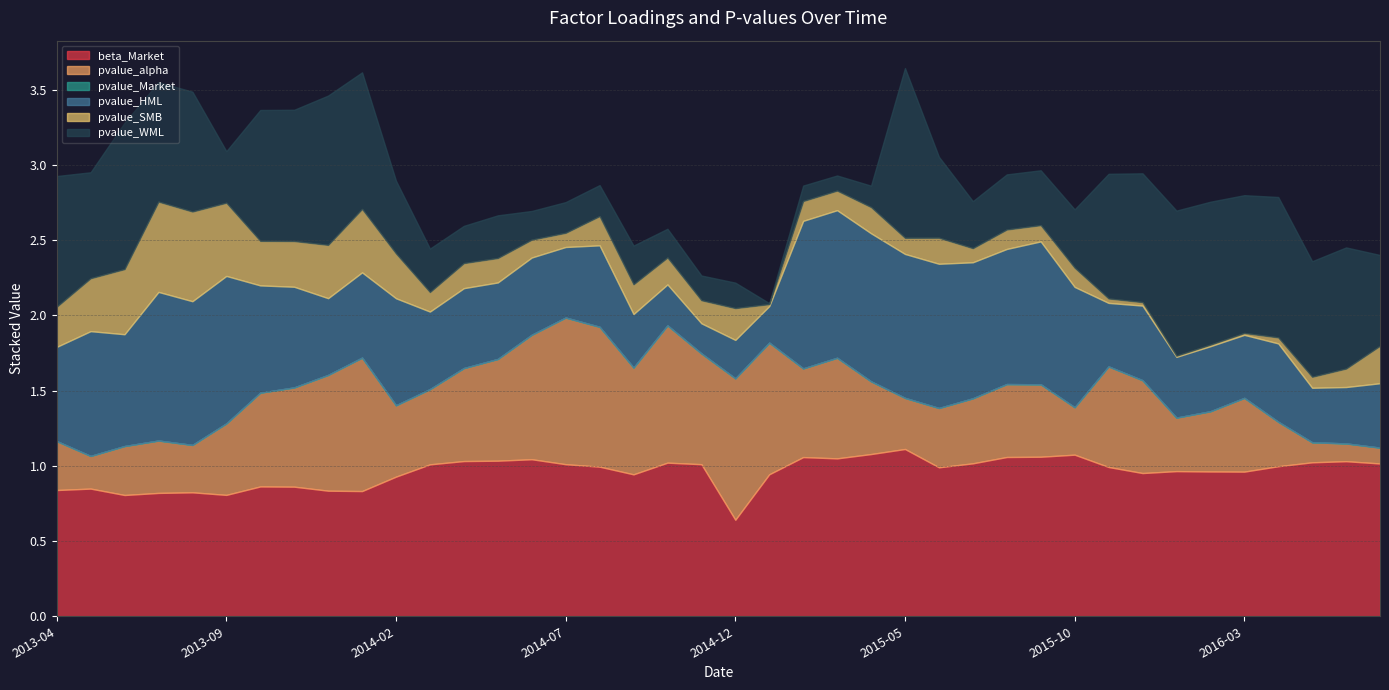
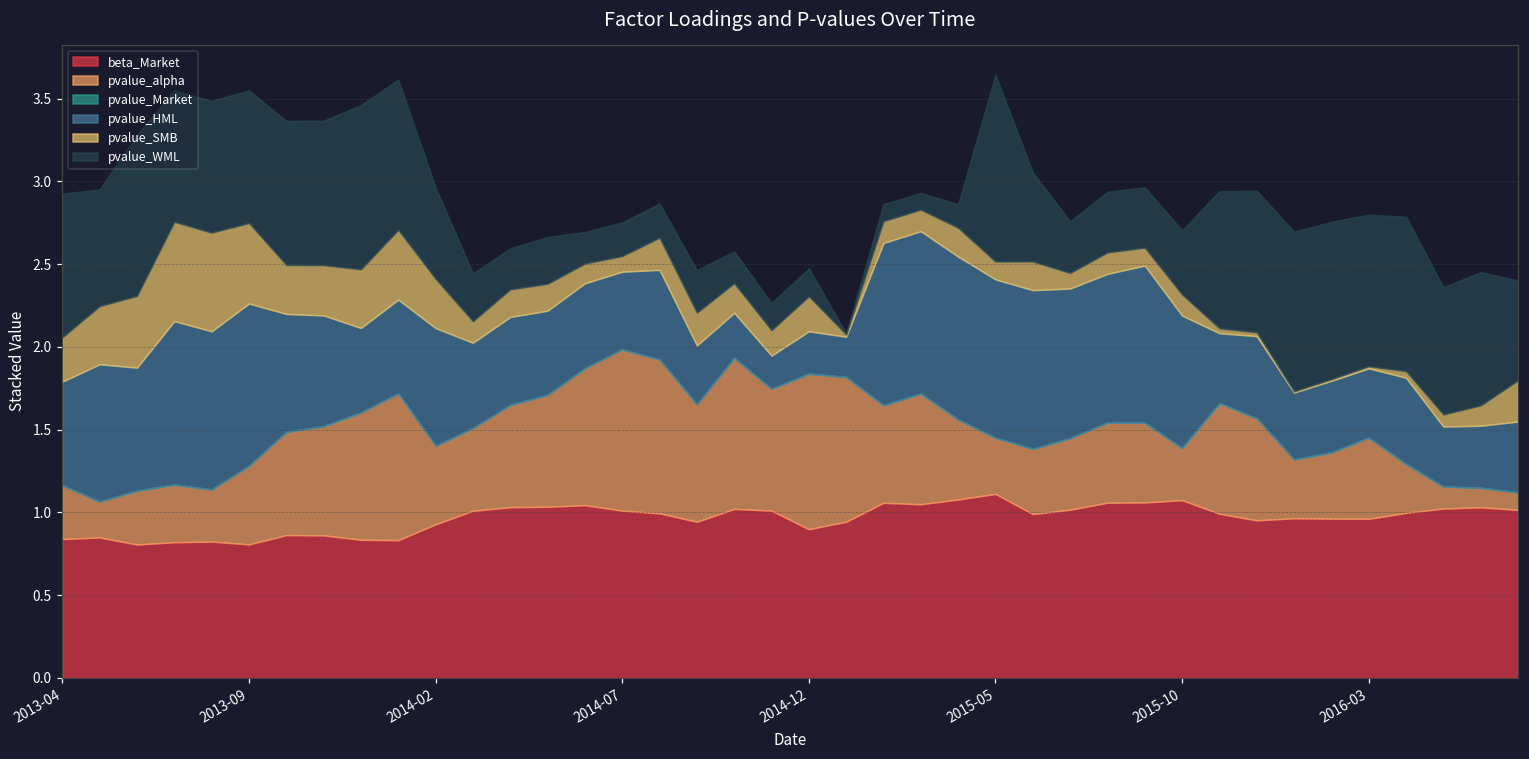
  {
    "beta_Market": {
      "2013-04": 0.84,
      "2013-09": 0.81,
      "2014-02": 0.93,
      "2014-07": 1.01,
-     "2014-12": 0.64,
+     "2014-12": 0.90,
      "2015-05": 1.11,
      "2015-10": 1.07,
      "2016-03": 0.96
    },
    "pvalue_SMB": {
      "2013-04": 0.27,
      "2013-09": 0.49,
      "2014-02": 0.30,
      "2014-07": 0.09,
      "2014-12": 0.21,
      "2015-05": 0.11,
      "2015-10": 0.13
    },
    "pvalue_WML": {
      "2013-04": 0.87,
-     "2013-09": 0.34,
-     "2014-02": 0.48,
+     "2013-09": 0.80,
+     "2014-02": 0.55,
      "2014-07": 0.20,
      "2014-12": 0.17,
      "2015-05": 1.13,
      "2015-10": 0.39,
      "2016-03": 0.92
    }
  }
